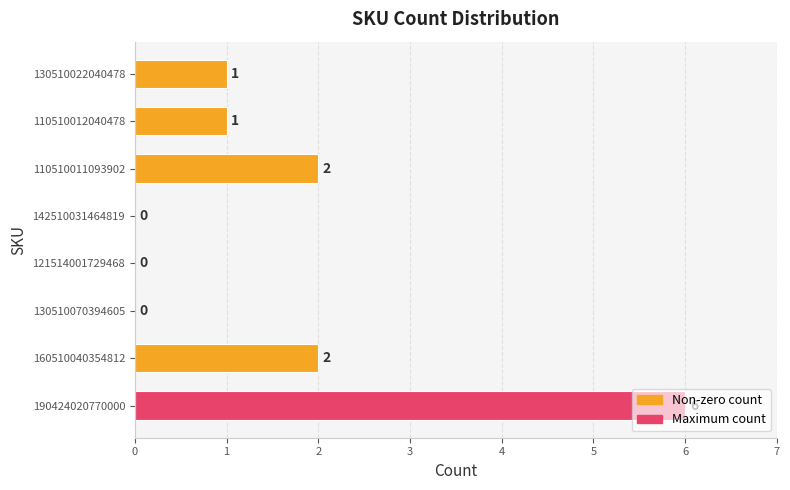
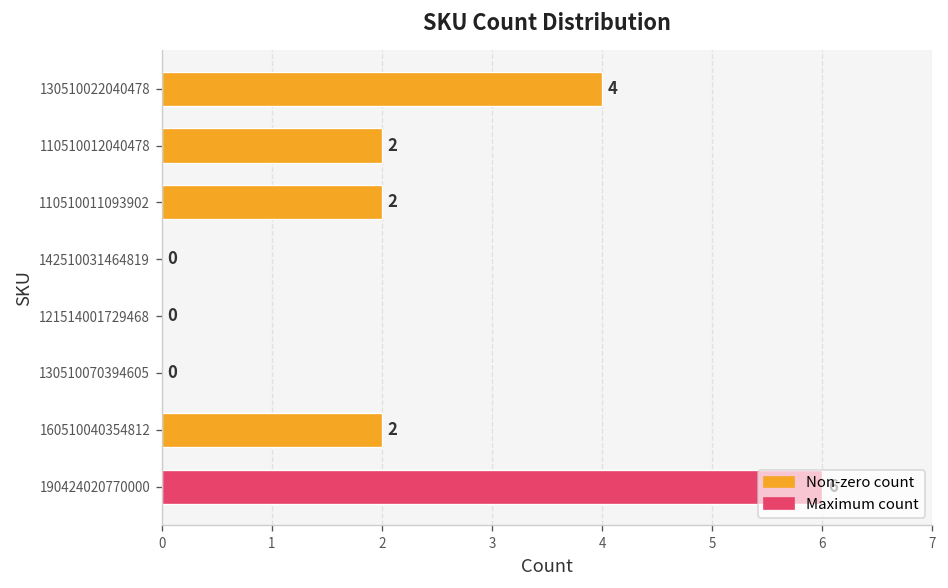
  {
-   "130510022040478": 1,
-   "110510012040478": 1,
+   "130510022040478": 4,
+   "110510012040478": 2,
    "110510011093902": 2,
    "142510031464819": 0,
    "121514001729468": 0,
    "130510070394605": 0,
    "160510040354812": 2
  }
